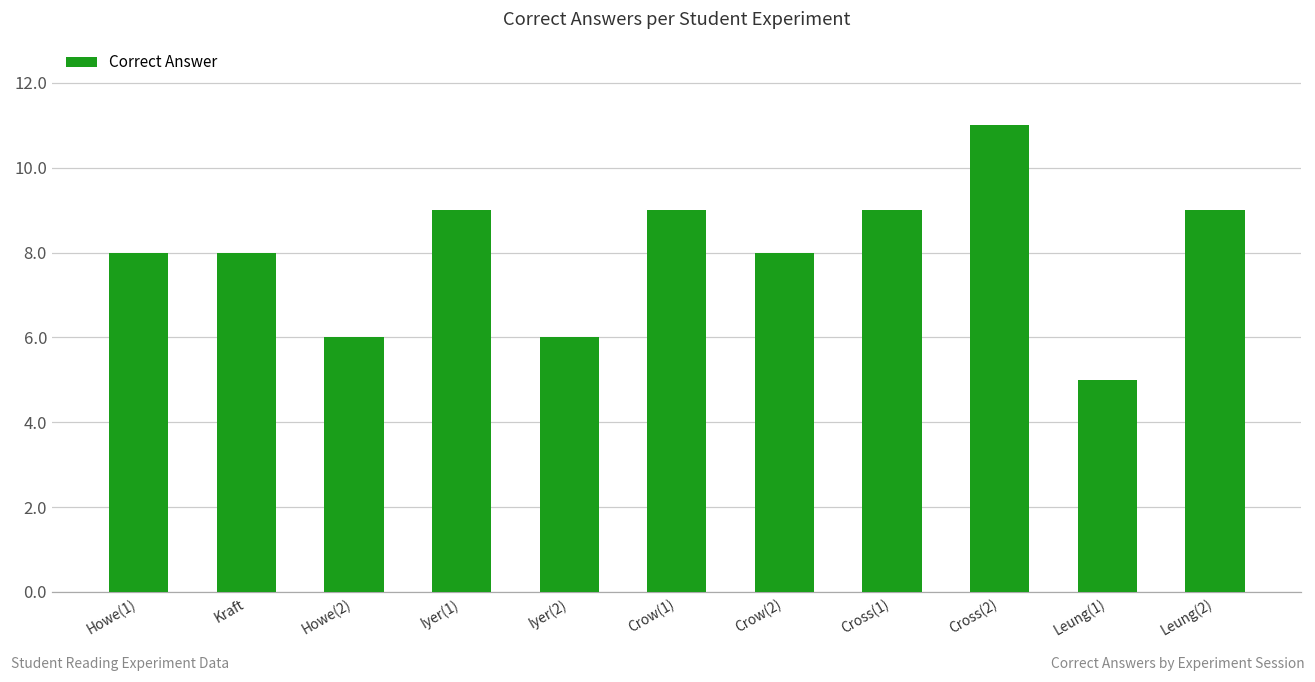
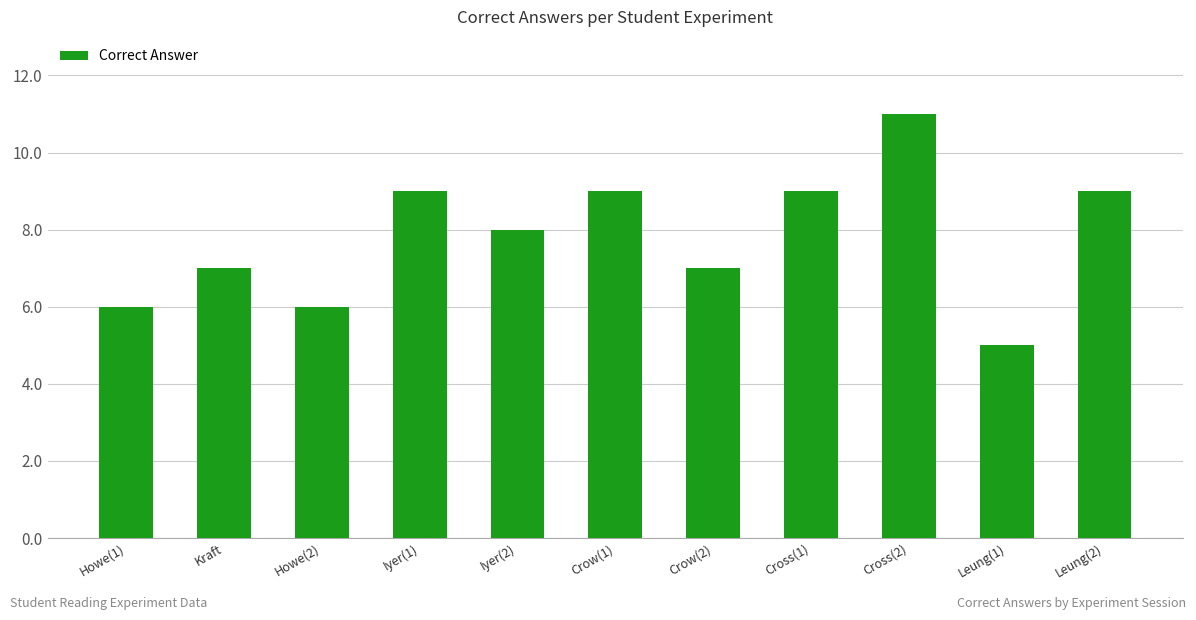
  {
-   "Howe(1)": 8,
-   "Kraft": 8,
+   "Howe(1)": 6,
+   "Kraft": 7,
    "Howe(2)": 6,
    "Iyer(1)": 9,
-   "Iyer(2)": 6,
+   "Iyer(2)": 8,
    "Crow(1)": 9,
-   "Crow(2)": 8,
+   "Crow(2)": 7,
    "Cross(1)": 9,
    "Cross(2)": 11,
    "Leung(1)": 5,
    "Leung(2)": 9
  }
